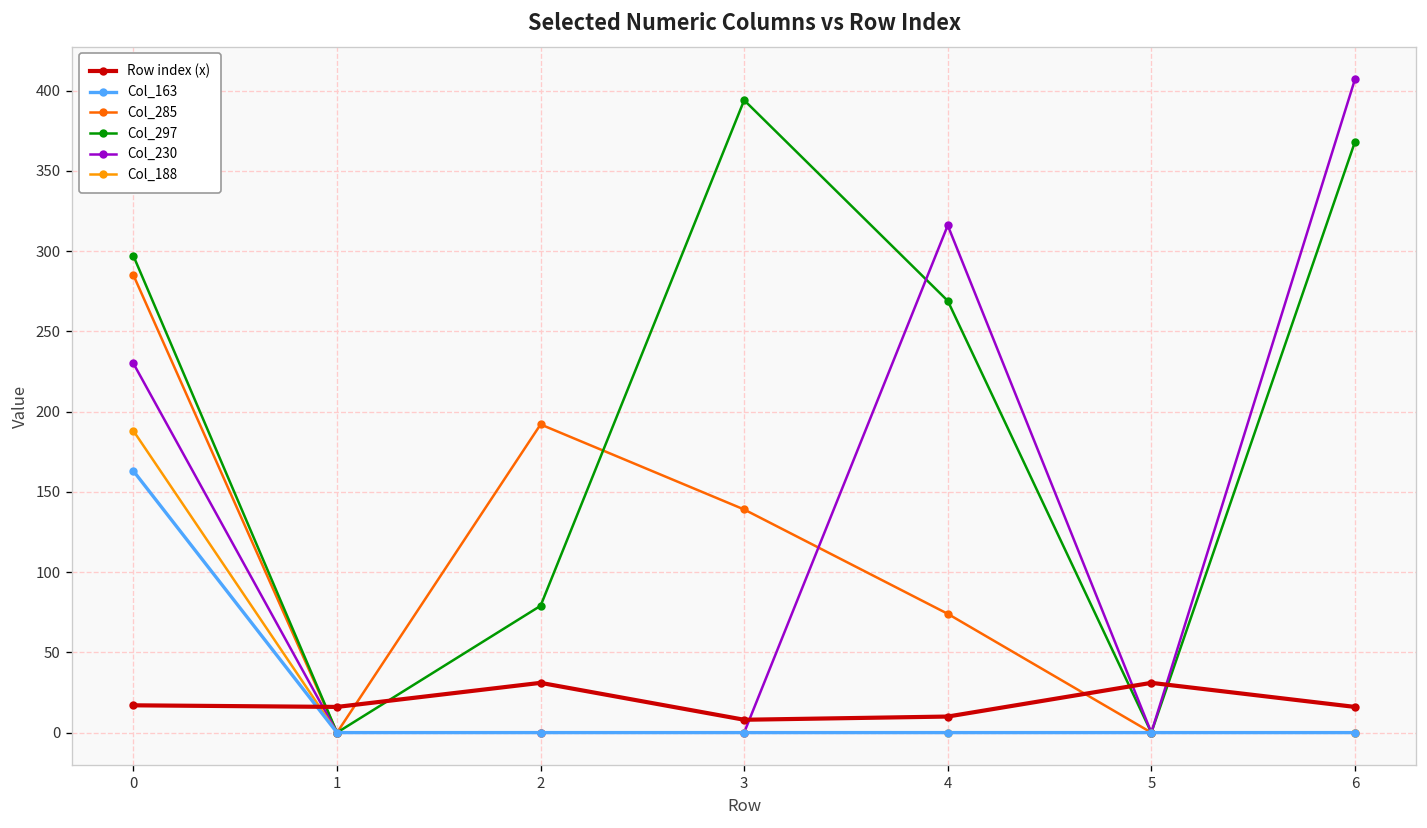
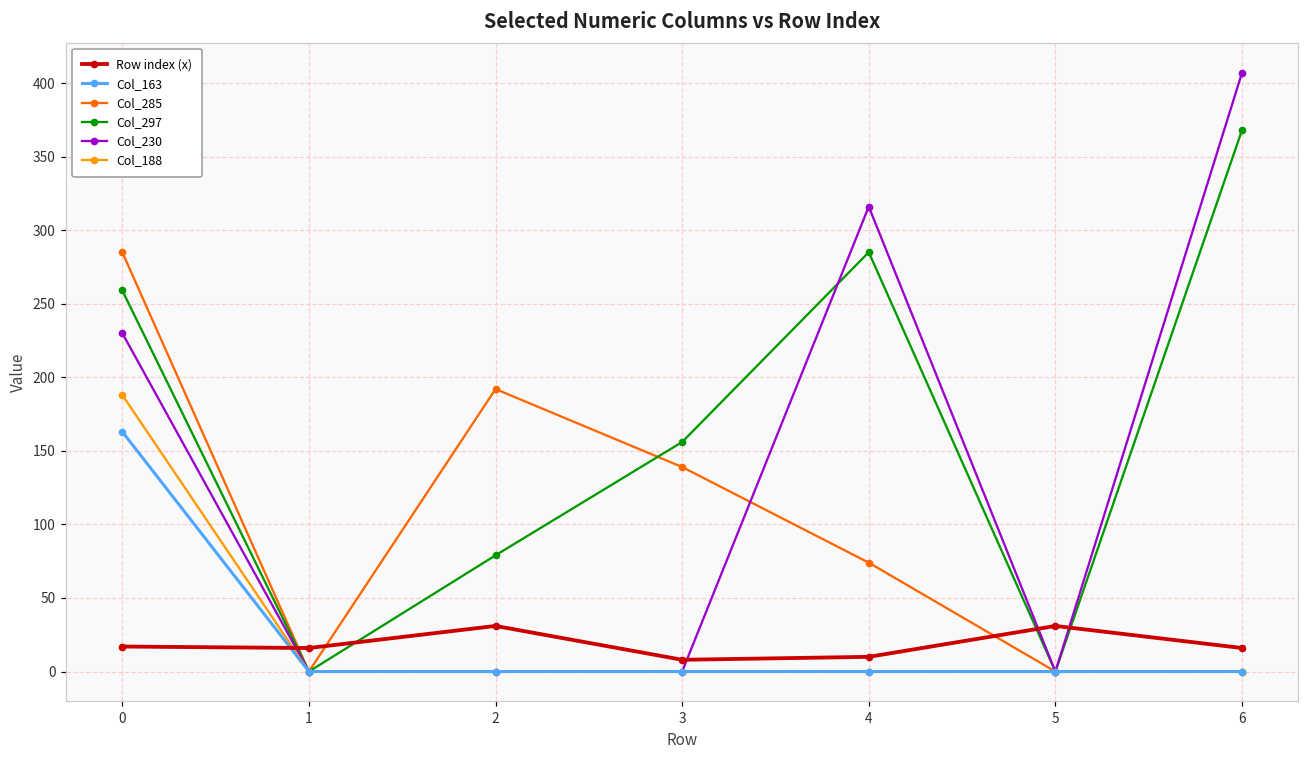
  {
    "Row index (x)": {
      "0": 17,
      "1": 16,
      "2": 31,
      "3": 8,
      "4": 10,
      "5": 31,
      "6": 16
    },
    "Col_163": {
      "0": 163
    },
    "Col_297": {
-     "0": 297,
+     "0": 259,
      "2": 79,
-     "3": 394,
-     "4": 269,
+     "3": 156,
+     "4": 285,
      "6": 368
    },
    "Col_230": {
      "0": 230,
      "4": 316,
      "6": 407
    }
  }
